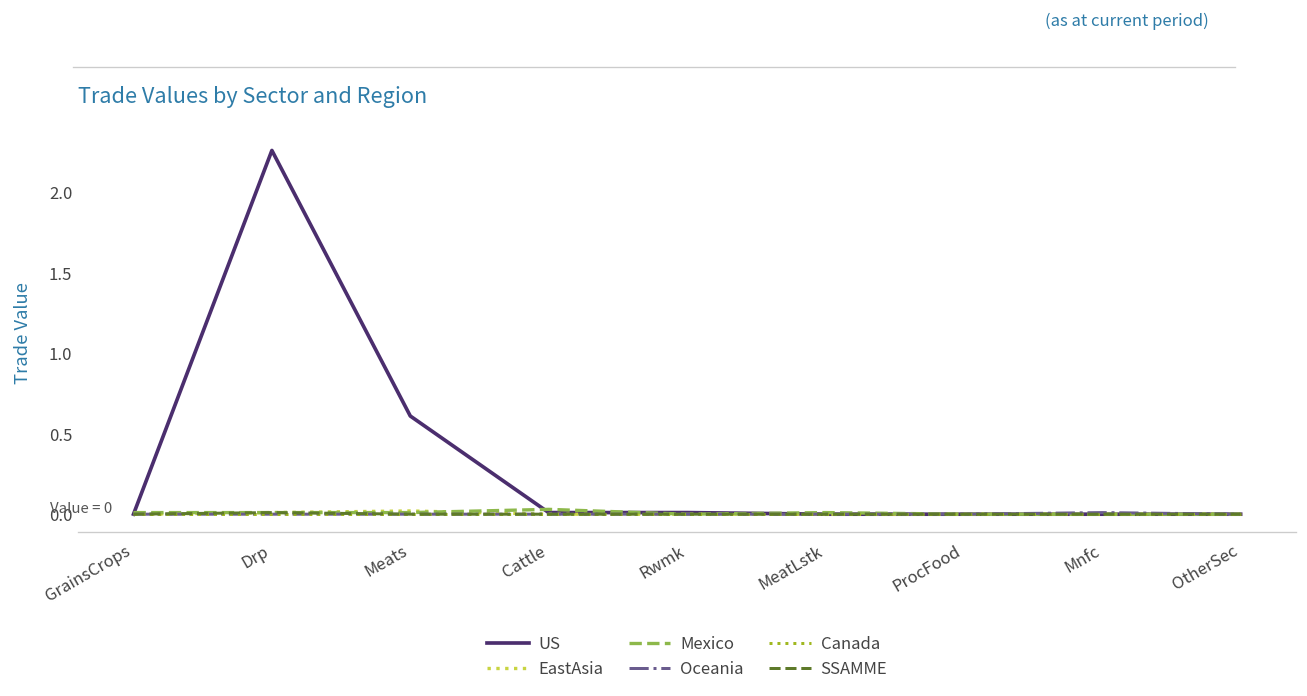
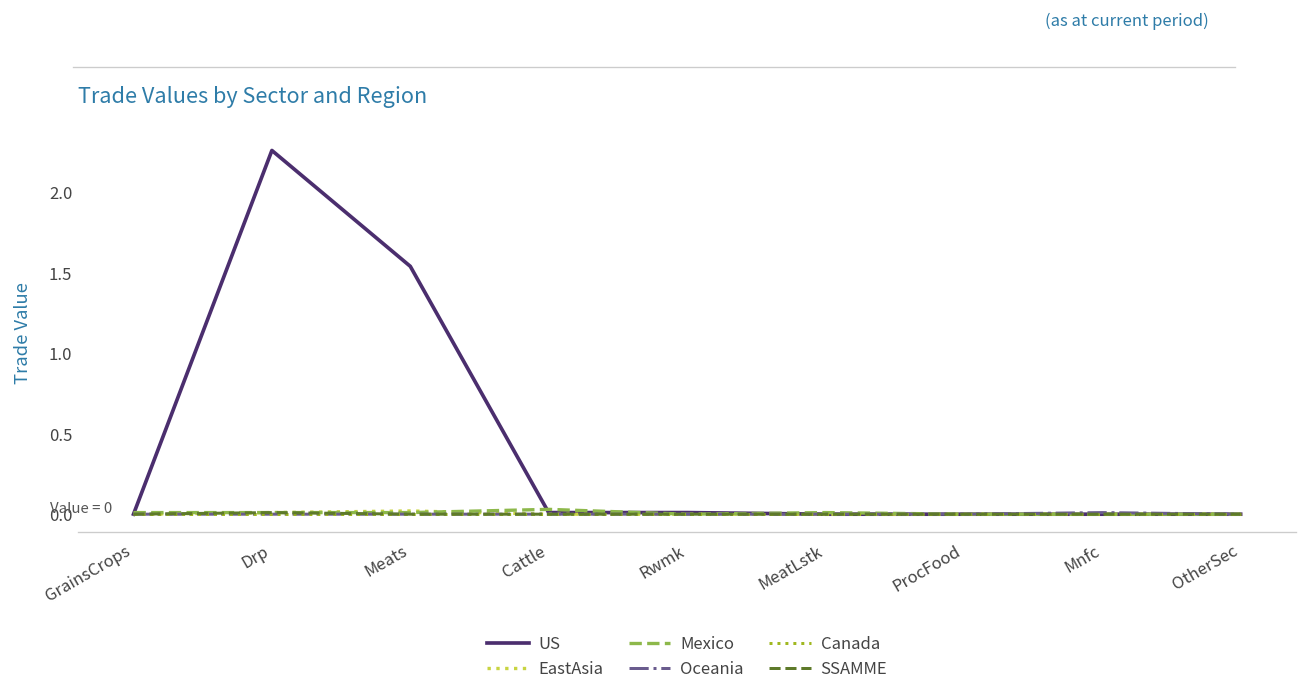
  {
    "US": {
      "Drp": 2.26,
-     "Meats": 0.61
+     "Meats": 1.54
    }
  }
